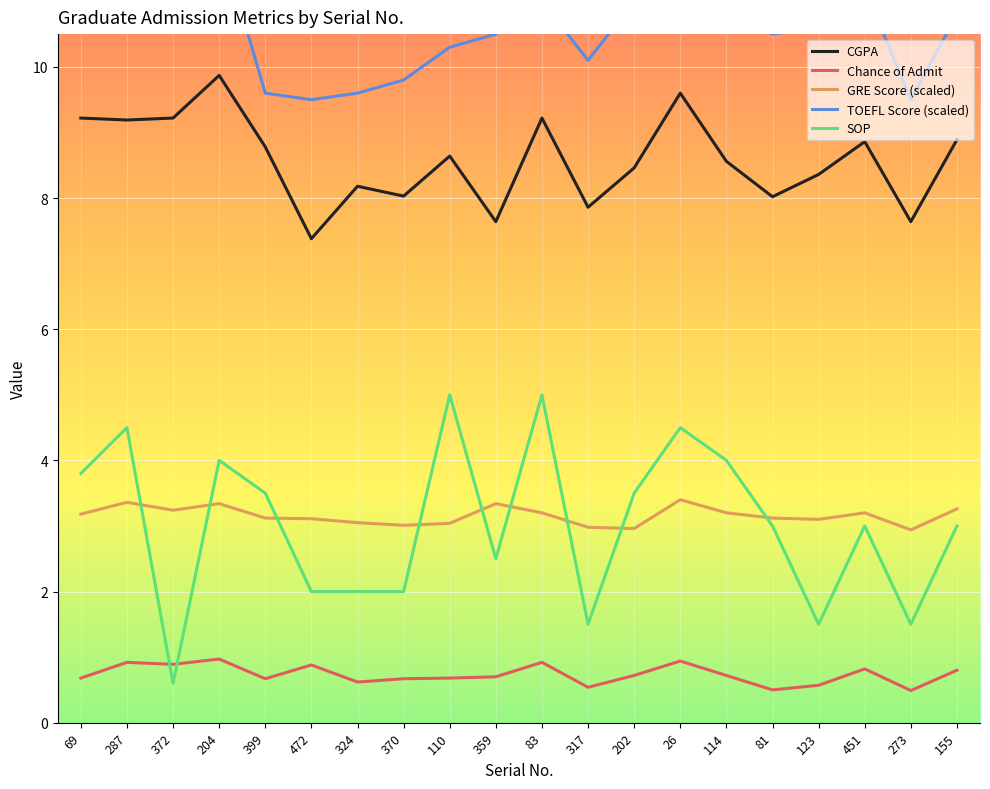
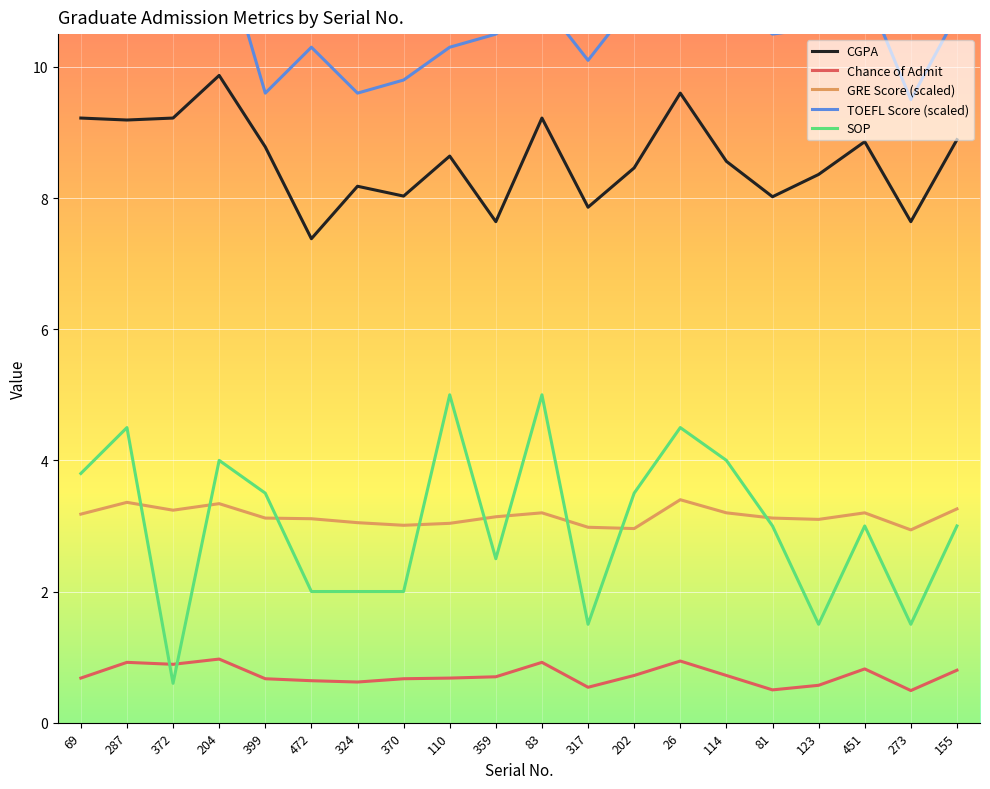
  {
    "CGPA": {
      "69": 9.2,
      "287": 9.2,
      "372": 9.2,
      "204": 9.9,
      "399": 8.8,
      "472": 7.4,
      "324": 8.2,
      "370": 8.0,
      "110": 8.6,
      "359": 7.6,
      "83": 9.2,
      "317": 7.9,
      "202": 8.5,
      "26": 9.6,
      "114": 8.6,
      "81": 8.0,
      "123": 8.4,
      "451": 8.9,
      "273": 7.6
    },
    "Chance of Admit": {
      "69": 0.7,
      "287": 0.9,
      "372": 0.9,
      "204": 1.0,
      "399": 0.7,
-     "472": 0.9,
+     "472": 0.6,
      "324": 0.6,
      "370": 0.7,
      "110": 0.7,
      "359": 0.7,
      "83": 0.9,
      "317": 0.5,
      "202": 0.7,
      "26": 0.9,
      "114": 0.7,
      "81": 0.5,
      "123": 0.6,
      "451": 0.8,
      "273": 0.5,
      "155": 0.8
    },
    "GRE Score (scaled)": {
      "69": 3.2,
      "287": 3.4,
      "372": 3.2,
      "204": 3.3,
      "399": 3.1,
      "472": 3.1,
      "324": 3.1,
      "370": 3.0,
      "110": 3.0,
-     "359": 3.3,
+     "359": 3.1,
      "83": 3.2,
      "317": 3.0,
      "202": 3.0,
      "26": 3.4,
      "114": 3.2,
      "81": 3.1,
      "123": 3.1,
      "451": 3.2,
      "273": 2.9,
      "155": 3.3
    },
    "TOEFL Score (scaled)": {
      "399": 9.6,
-     "472": 9.5,
+     "472": 10.3,
      "324": 9.6,
      "370": 9.8,
      "110": 10.3,
      "359": 10.5,
      "317": 10.1,
      "81": 10.5
    },
    "SOP": {
      "69": 3.8,
      "287": 4.5,
      "372": 0.6,
      "204": 4.0,
      "399": 3.5,
      "472": 2.0,
      "324": 2.0,
      "370": 2.0,
      "110": 5.0,
      "359": 2.5,
      "83": 5.0,
      "317": 1.5,
      "202": 3.5,
      "26": 4.5,
      "114": 4.0,
      "81": 3.0,
      "123": 1.5,
      "451": 3.0,
      "273": 1.5,
      "155": 3.0
    }
  }
